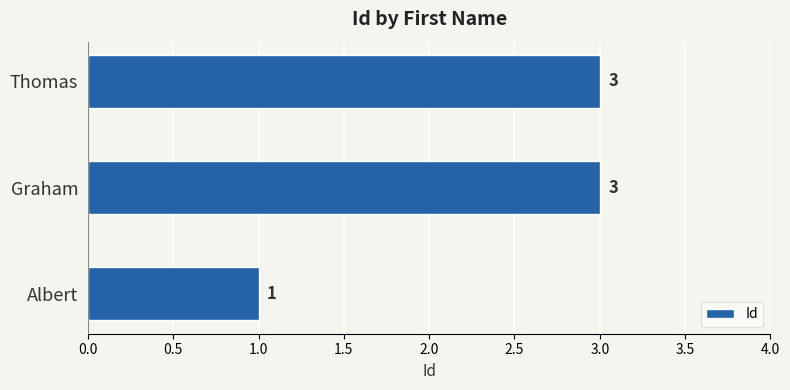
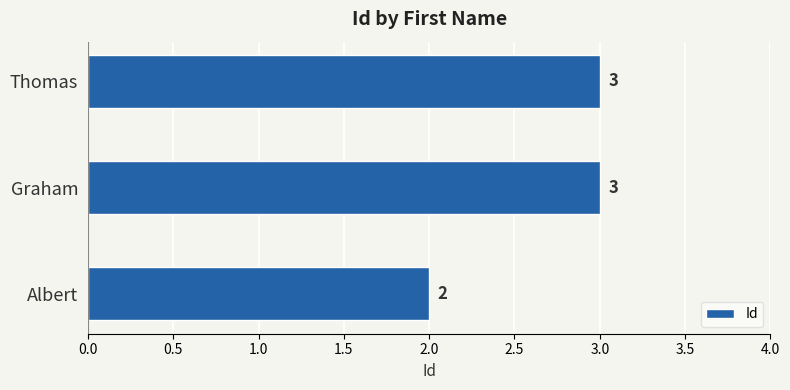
  {
    "Thomas": 3,
    "Graham": 3,
-   "Albert": 1
+   "Albert": 2
  }
